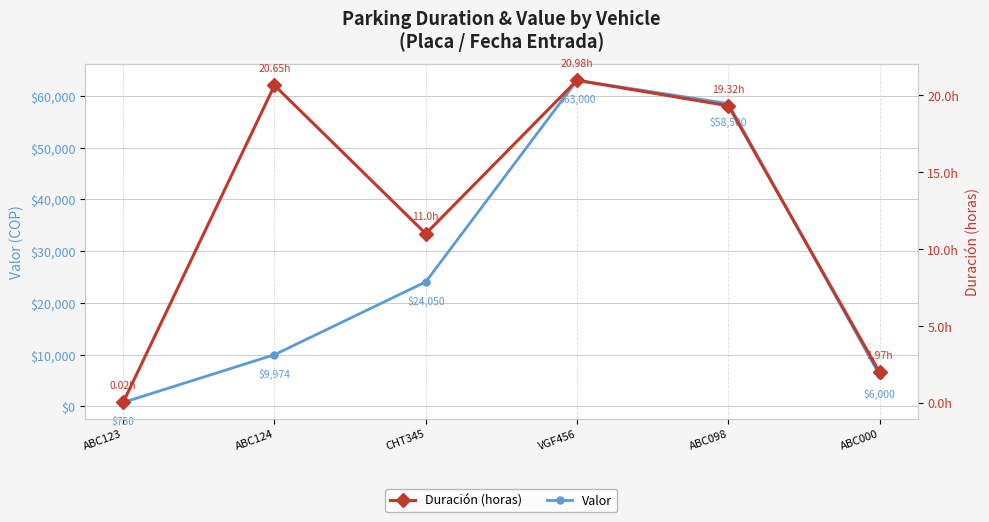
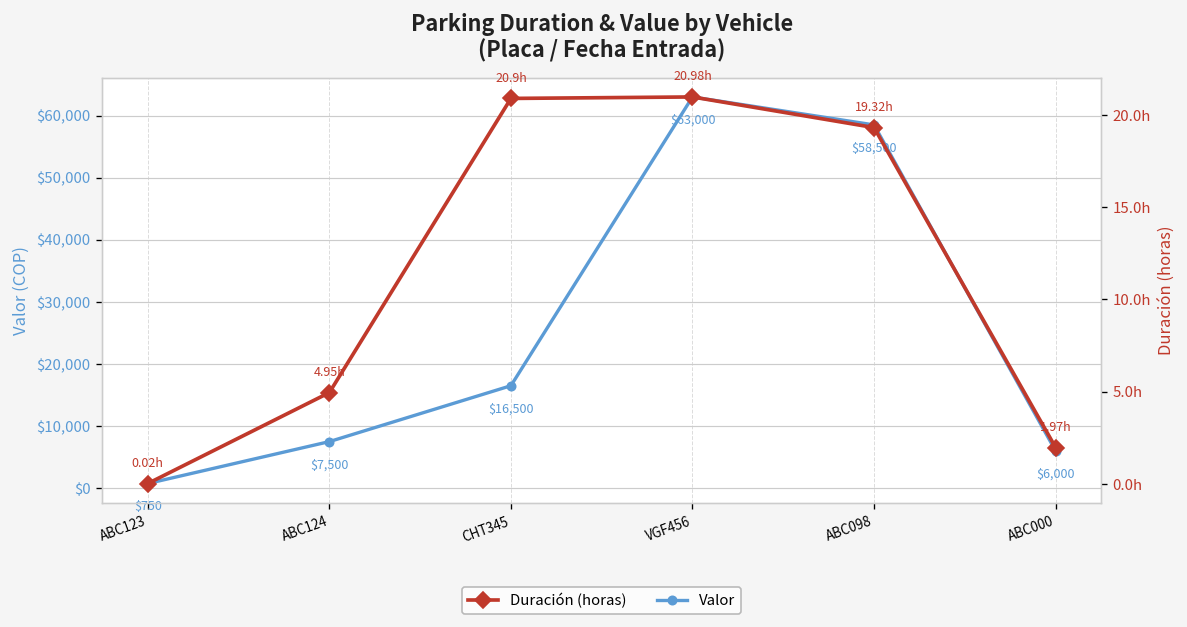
  {
    "Valor": {
      "ABC123": "$750",
-     "ABC124": "$9,974",
-     "CHT345": "$24,050",
+     "ABC124": "$7,500",
+     "CHT345": "$16,500",
      "VGF456": "$63,000",
      "ABC098": "$58,500",
      "ABC000": "$6,000"
    },
    "Duración (horas)": {
      "ABC123": "0.02h",
-     "ABC124": "20.65h",
-     "CHT345": "11.0h",
+     "ABC124": "4.95h",
+     "CHT345": "20.9h",
      "VGF456": "20.98h",
      "ABC098": "19.32h",
      "ABC000": "1.97h"
    }
  }
